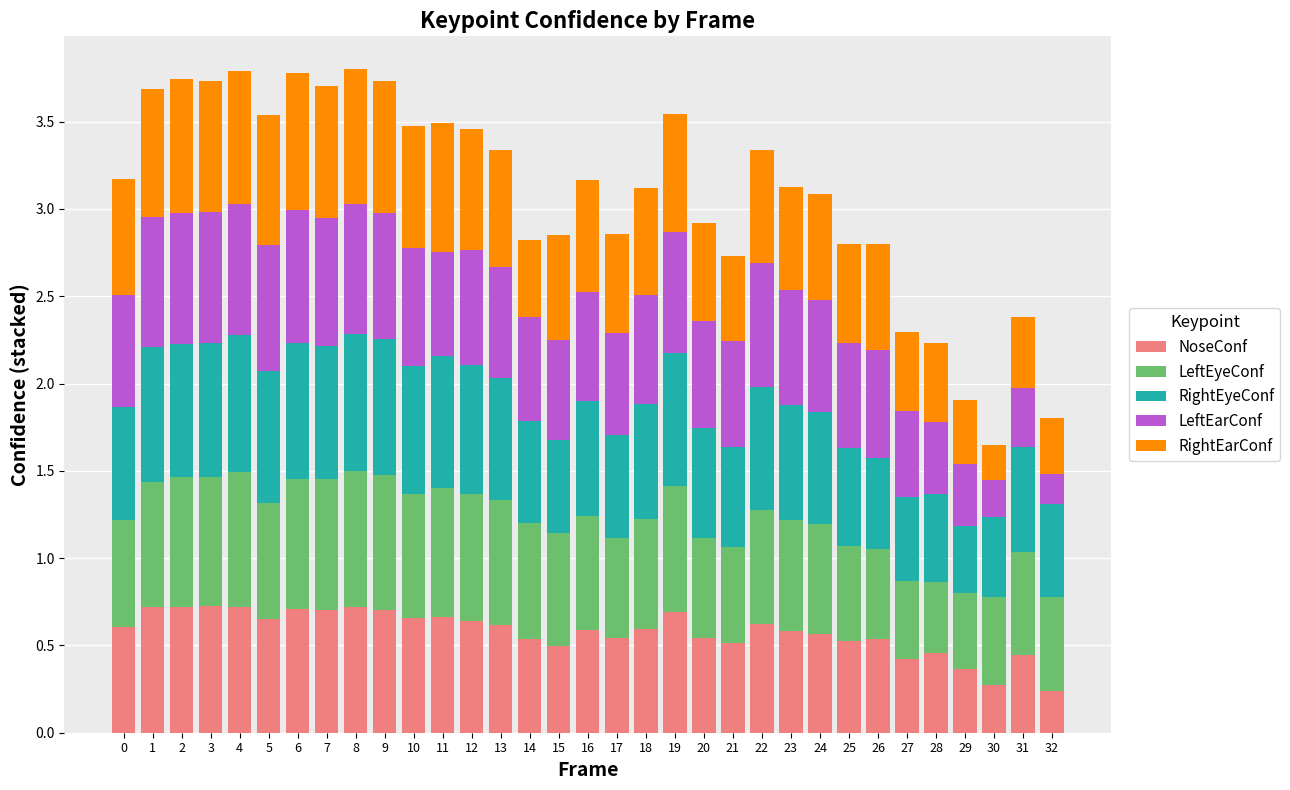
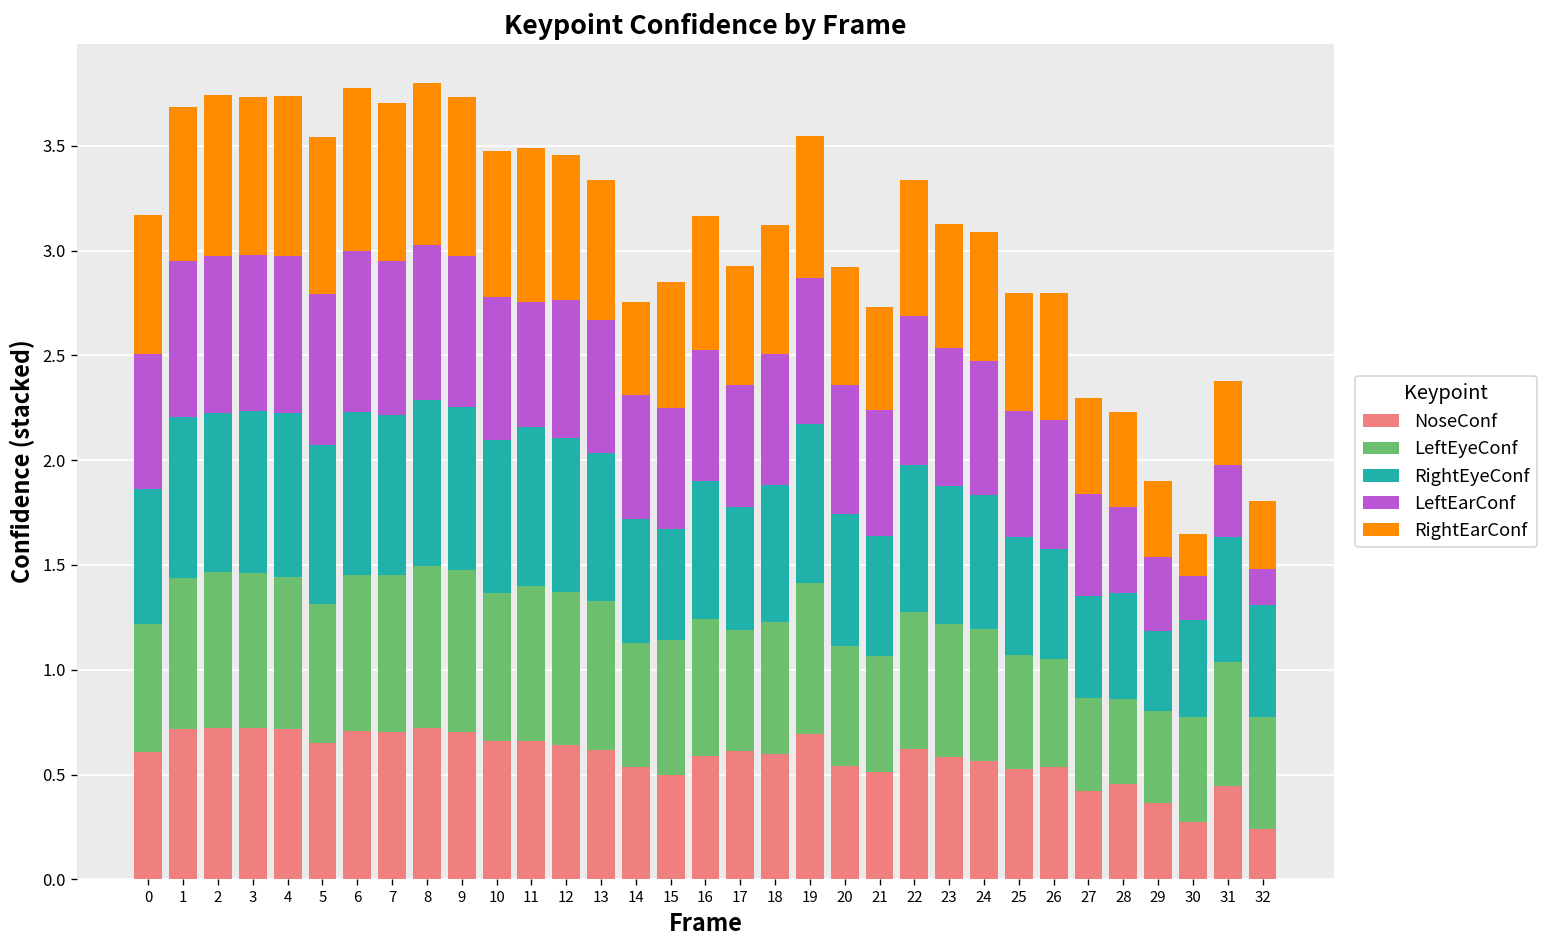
  {
    "NoseConf": {
      "0": 0.61,
      "1": 0.72,
      "2": 0.72,
      "3": 0.72,
      "4": 0.72,
      "5": 0.65,
      "6": 0.71,
      "7": 0.70,
      "8": 0.72,
      "9": 0.70,
      "10": 0.66,
      "11": 0.66,
      "12": 0.64,
      "13": 0.62,
      "14": 0.54,
      "15": 0.50,
      "16": 0.59,
-     "17": 0.54,
+     "17": 0.61,
      "18": 0.60,
      "19": 0.69,
      "20": 0.54,
      "21": 0.51,
      "22": 0.62,
      "23": 0.58,
      "24": 0.57,
      "25": 0.53,
      "26": 0.54,
      "27": 0.42,
      "28": 0.46,
      "29": 0.37,
      "30": 0.27,
      "31": 0.45,
      "32": 0.24
    },
    "LeftEyeConf": {
      "0": 0.61,
      "1": 0.72,
      "2": 0.74,
      "3": 0.74,
-     "4": 0.77,
+     "4": 0.72,
      "5": 0.66,
      "6": 0.74,
      "7": 0.75,
      "8": 0.78,
      "9": 0.77,
      "10": 0.71,
      "11": 0.74,
      "12": 0.73,
      "13": 0.71,
-     "14": 0.66,
+     "14": 0.59,
      "15": 0.64,
      "16": 0.65,
      "17": 0.58,
      "18": 0.63,
      "19": 0.72,
      "20": 0.57,
      "21": 0.55,
      "22": 0.65,
      "23": 0.64,
      "24": 0.63,
      "25": 0.55,
      "26": 0.52,
      "27": 0.45,
      "28": 0.41,
      "29": 0.44,
      "30": 0.50,
      "31": 0.59,
      "32": 0.54
    },
    "RightEyeConf": {
      "0": 0.65,
      "1": 0.77,
      "2": 0.76,
      "3": 0.77,
      "4": 0.78,
      "5": 0.76,
      "6": 0.78,
      "7": 0.77,
      "8": 0.79,
      "9": 0.78,
      "10": 0.73,
      "11": 0.76,
      "12": 0.74,
      "13": 0.70,
      "14": 0.59,
      "15": 0.53,
      "16": 0.66,
      "17": 0.59,
      "18": 0.65,
      "19": 0.76,
      "20": 0.63,
      "21": 0.57,
      "22": 0.70,
      "23": 0.66,
      "24": 0.64,
      "25": 0.56,
      "26": 0.52,
      "27": 0.48,
      "28": 0.50,
      "29": 0.38,
      "30": 0.46,
      "31": 0.60,
      "32": 0.53
    },
    "LeftEarConf": {
      "0": 0.64,
      "1": 0.75,
      "2": 0.75,
      "3": 0.75,
      "4": 0.75,
      "5": 0.72,
      "6": 0.76,
      "7": 0.73,
      "8": 0.74,
      "9": 0.72,
      "10": 0.68,
      "11": 0.60,
      "12": 0.66,
      "13": 0.64,
      "14": 0.59,
      "15": 0.58,
      "16": 0.63,
      "17": 0.58,
      "18": 0.63,
      "19": 0.69,
      "20": 0.62,
      "21": 0.60,
      "22": 0.71,
      "23": 0.66,
      "24": 0.64,
      "25": 0.60,
      "26": 0.62,
      "27": 0.49,
      "28": 0.41,
      "29": 0.35,
      "30": 0.21,
      "31": 0.34,
      "32": 0.18
    },
    "RightEarConf": {
      "0": 0.66,
      "1": 0.74,
      "2": 0.76,
      "3": 0.75,
      "4": 0.76,
      "5": 0.75,
      "6": 0.78,
      "7": 0.75,
      "8": 0.77,
      "9": 0.76,
      "10": 0.70,
      "11": 0.73,
      "12": 0.69,
      "13": 0.67,
      "14": 0.44,
      "15": 0.60,
      "16": 0.64,
      "17": 0.57,
      "18": 0.62,
      "19": 0.68,
      "20": 0.56,
      "21": 0.49,
      "22": 0.65,
      "23": 0.59,
      "24": 0.61,
      "25": 0.57,
      "26": 0.61,
      "27": 0.45,
      "28": 0.45,
      "29": 0.36,
      "30": 0.20,
      "31": 0.40,
      "32": 0.32
    }
  }
